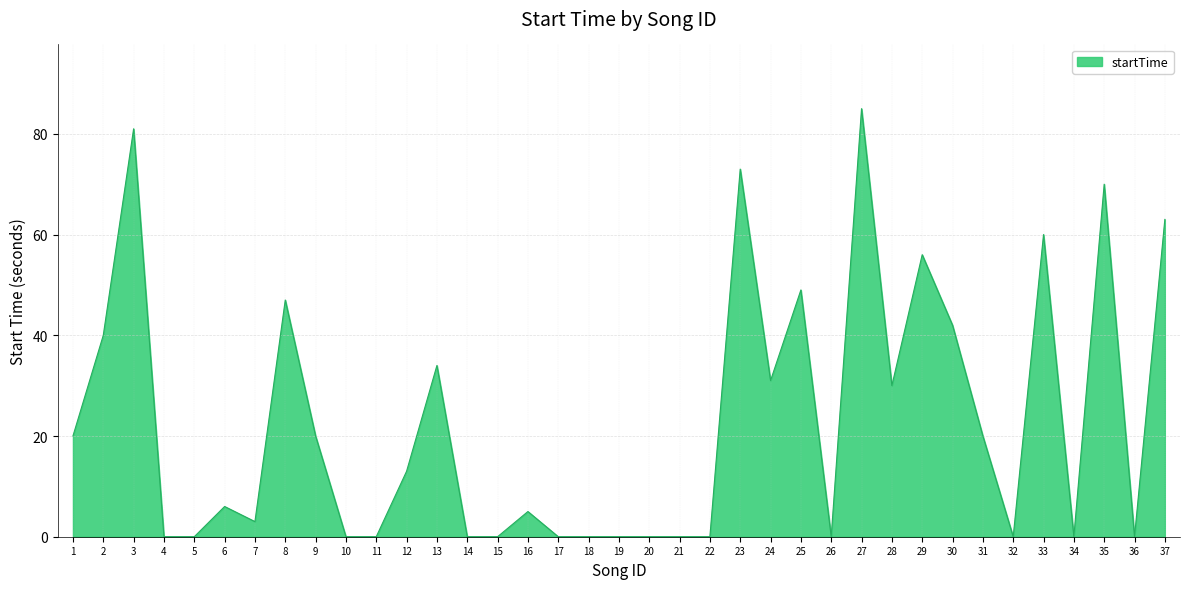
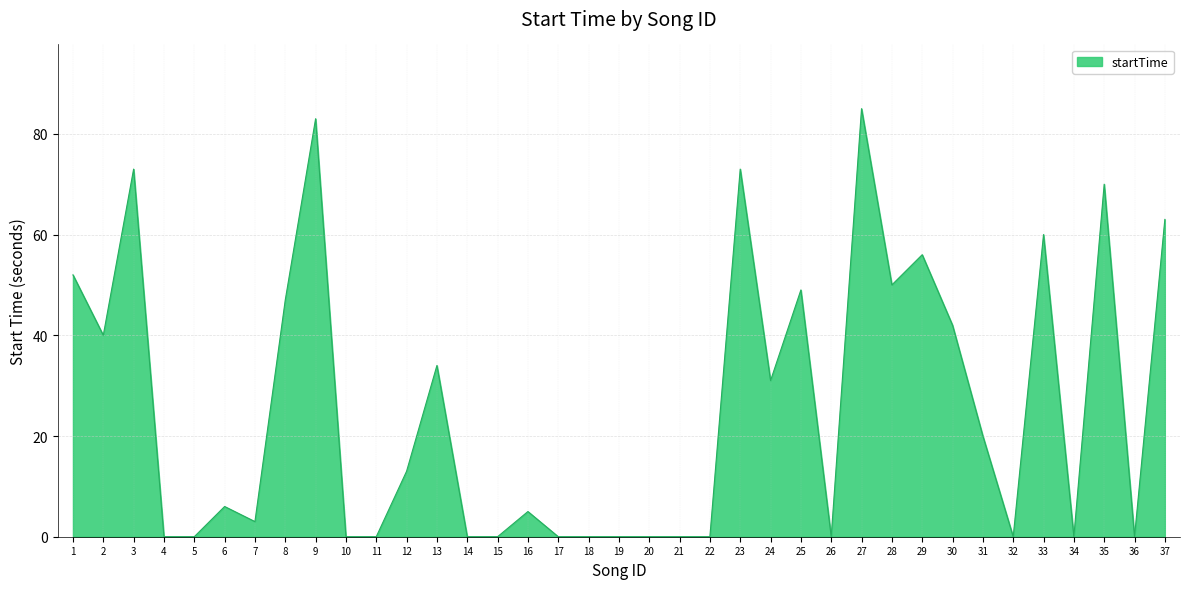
  {
-   "1": 20,
+   "1": 52,
    "2": 40,
-   "3": 81,
+   "3": 73,
    "4": 0,
    "5": 0,
    "6": 6,
    "7": 3,
    "8": 47,
-   "9": 20,
+   "9": 83,
    "10": 0,
    "11": 0,
    "12": 13,
    "13": 34,
    "14": 0,
    "15": 0,
    "16": 5,
    "17": 0,
    "18": 0,
    "19": 0,
    "20": 0,
    "21": 0,
    "22": 0,
    "23": 73,
    "24": 31,
    "25": 49,
    "26": 0,
    "27": 85,
-   "28": 30,
+   "28": 50,
    "29": 56,
    "30": 42,
    "31": 20,
    "32": 0,
    "33": 60,
    "34": 0,
    "35": 70,
    "36": 0,
    "37": 63
  }
